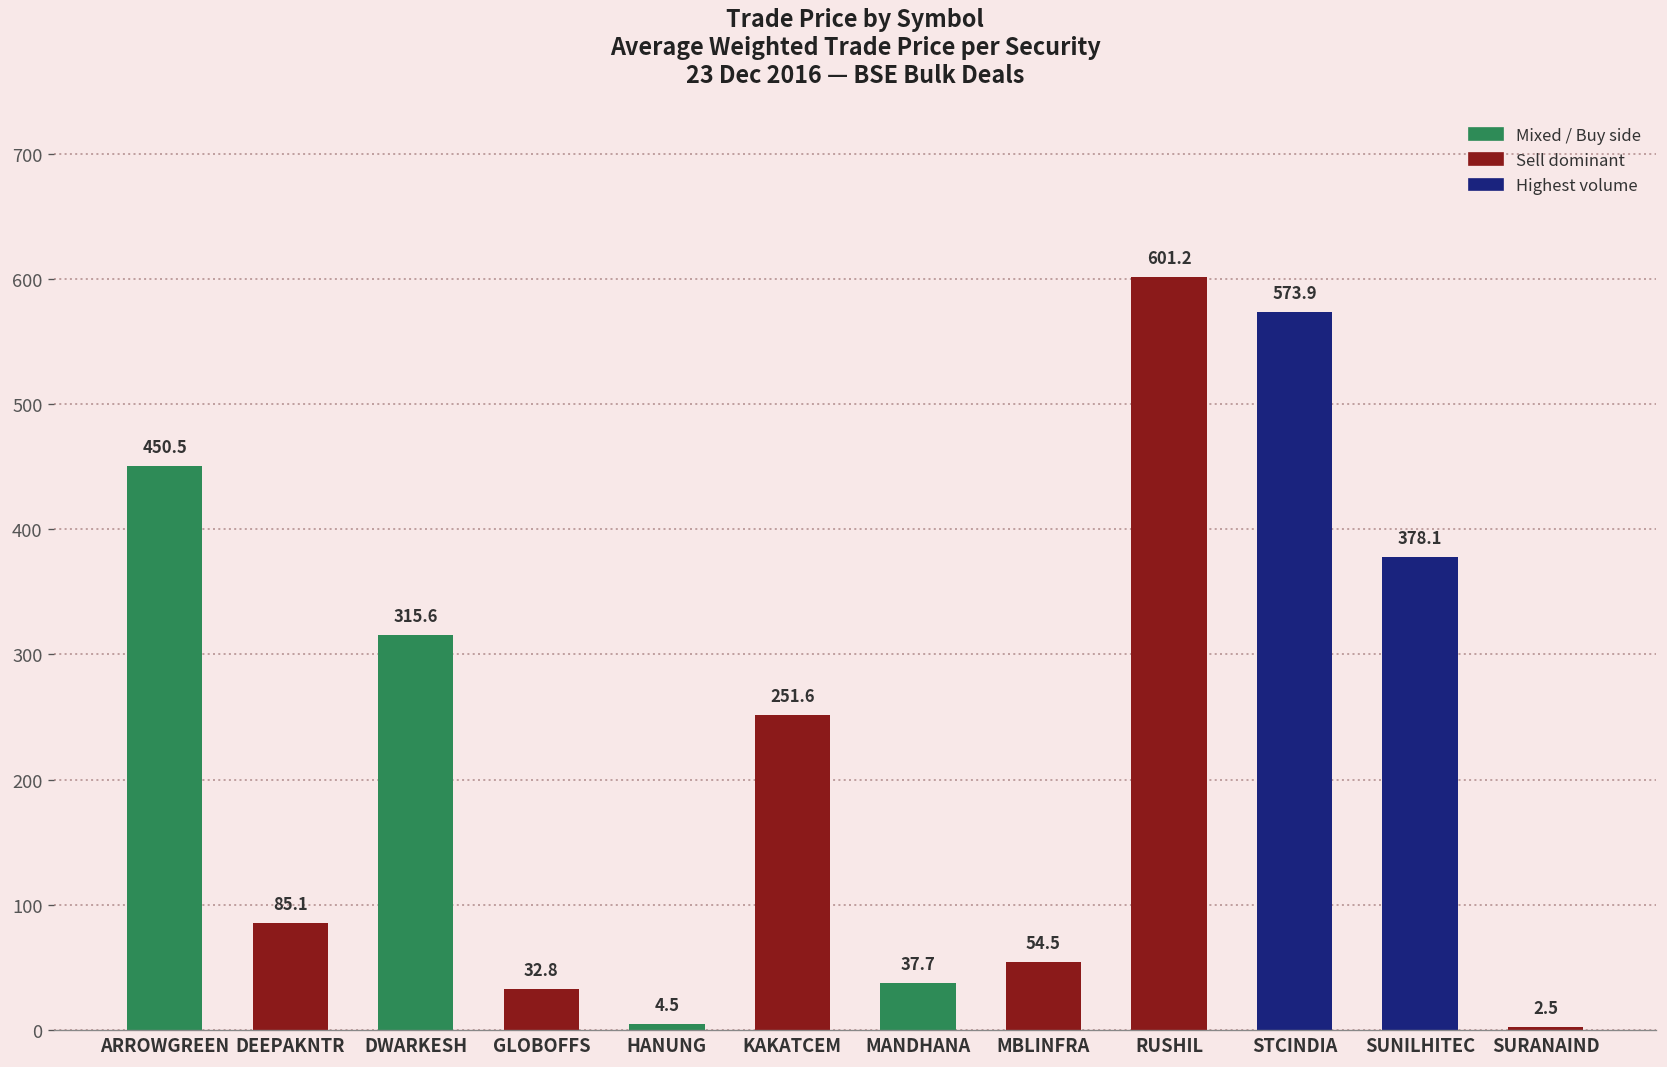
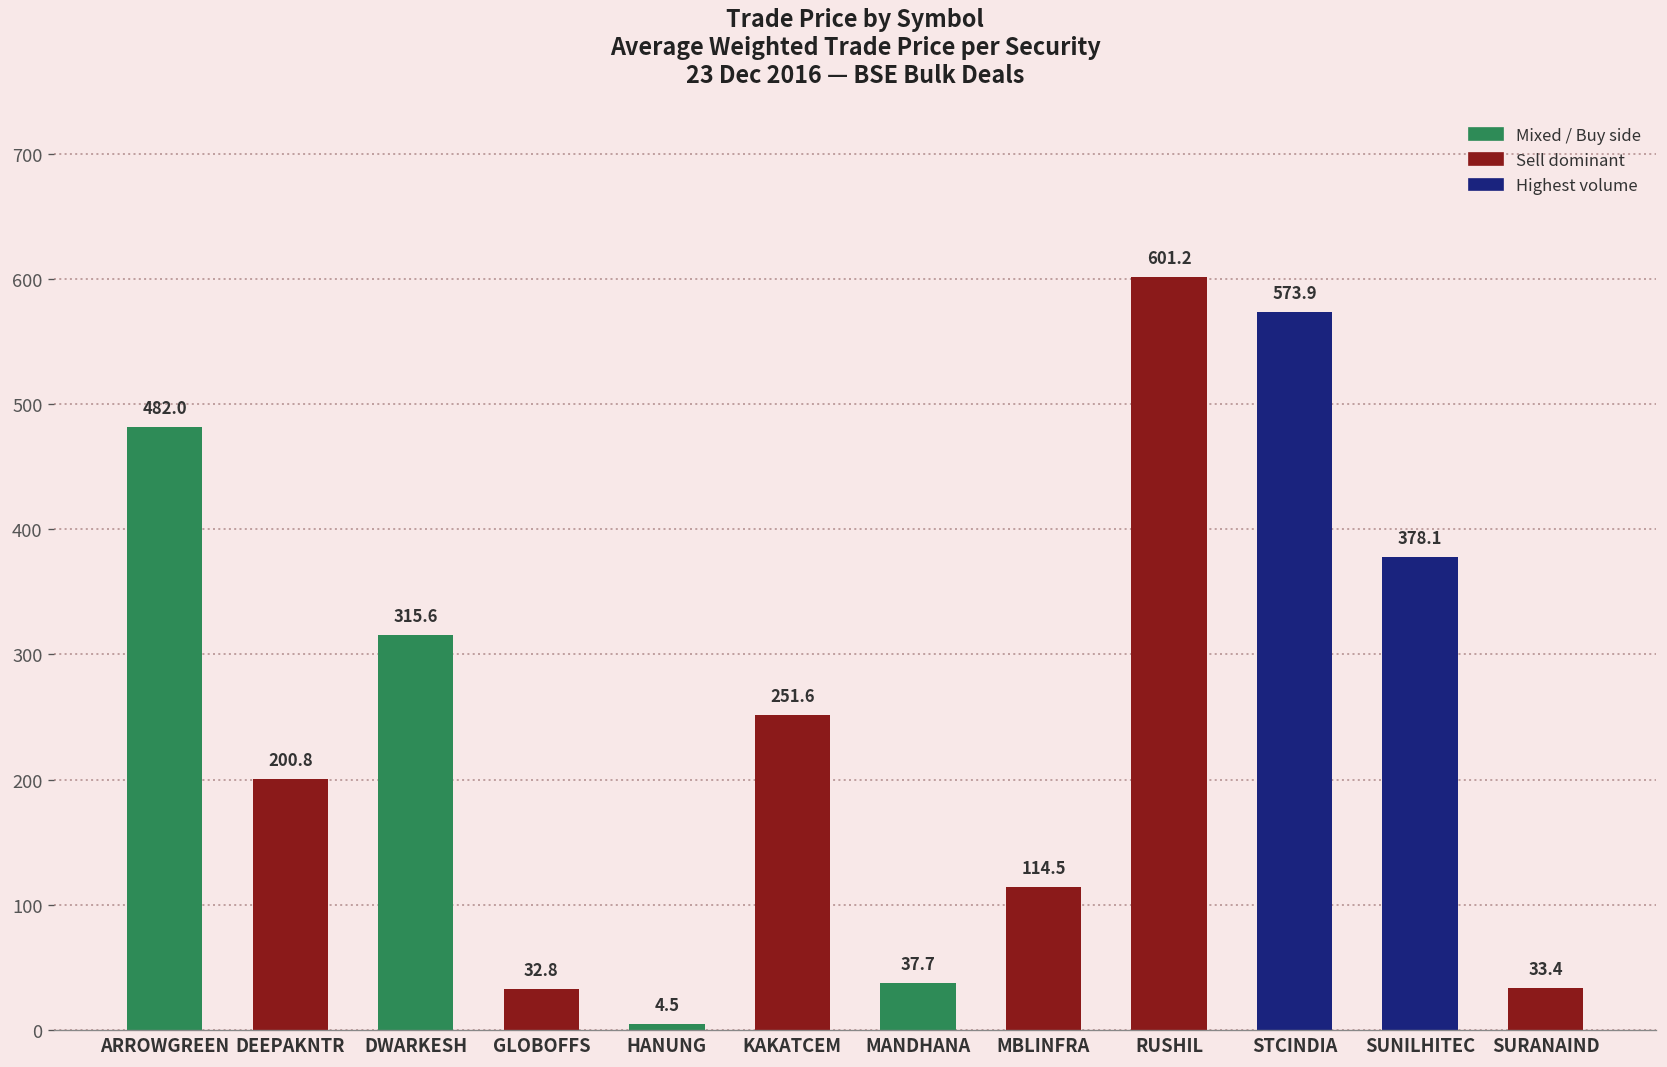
  {
-   "ARROWGREEN": 450.5,
-   "DEEPAKNTR": 85.1,
+   "ARROWGREEN": 482.0,
+   "DEEPAKNTR": 200.8,
    "DWARKESH": 315.6,
    "GLOBOFFS": 32.8,
    "HANUNG": 4.5,
    "KAKATCEM": 251.6,
    "MANDHANA": 37.7,
-   "MBLINFRA": 54.5,
+   "MBLINFRA": 114.5,
    "RUSHIL": 601.2,
    "STCINDIA": 573.9,
    "SUNILHITEC": 378.1,
-   "SURANAIND": 2.5
+   "SURANAIND": 33.4
  }
